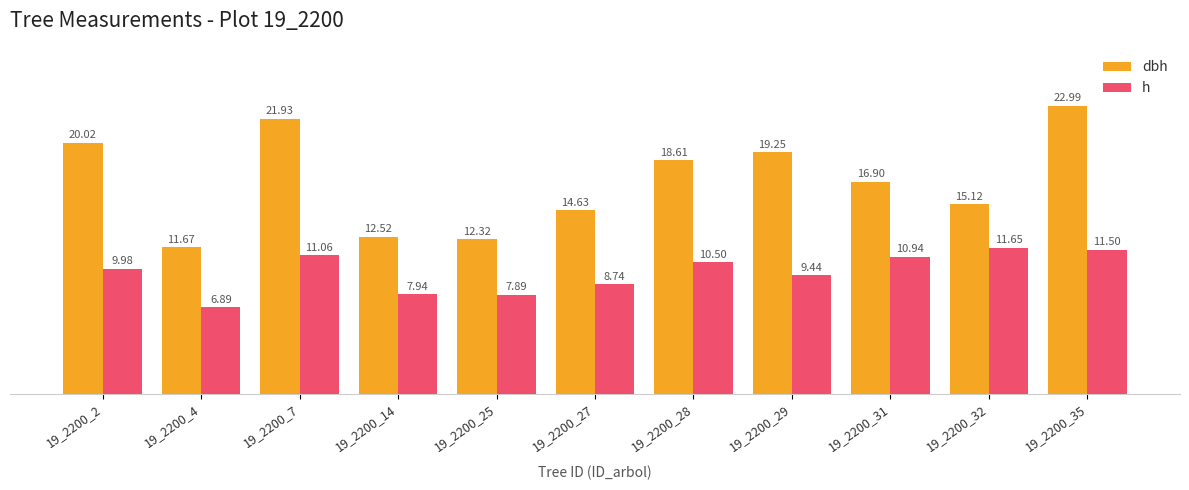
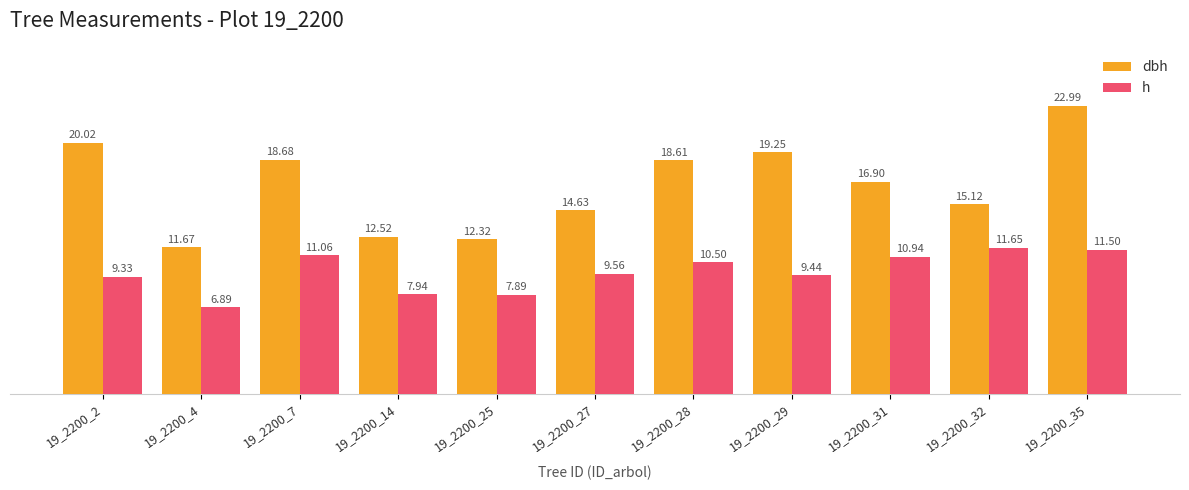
  {
    "dbh": {
      "19_2200_2": 20.02,
      "19_2200_4": 11.67,
-     "19_2200_7": 21.93,
+     "19_2200_7": 18.68,
      "19_2200_14": 12.52,
      "19_2200_25": 12.32,
      "19_2200_27": 14.63,
      "19_2200_28": 18.61,
      "19_2200_29": 19.25,
      "19_2200_31": 16.90,
      "19_2200_32": 15.12,
      "19_2200_35": 22.99
    },
    "h": {
-     "19_2200_2": 9.98,
+     "19_2200_2": 9.33,
      "19_2200_4": 6.89,
      "19_2200_7": 11.06,
      "19_2200_14": 7.94,
      "19_2200_25": 7.89,
-     "19_2200_27": 8.74,
+     "19_2200_27": 9.56,
      "19_2200_28": 10.50,
      "19_2200_29": 9.44,
      "19_2200_31": 10.94,
      "19_2200_32": 11.65,
      "19_2200_35": 11.50
    }
  }
